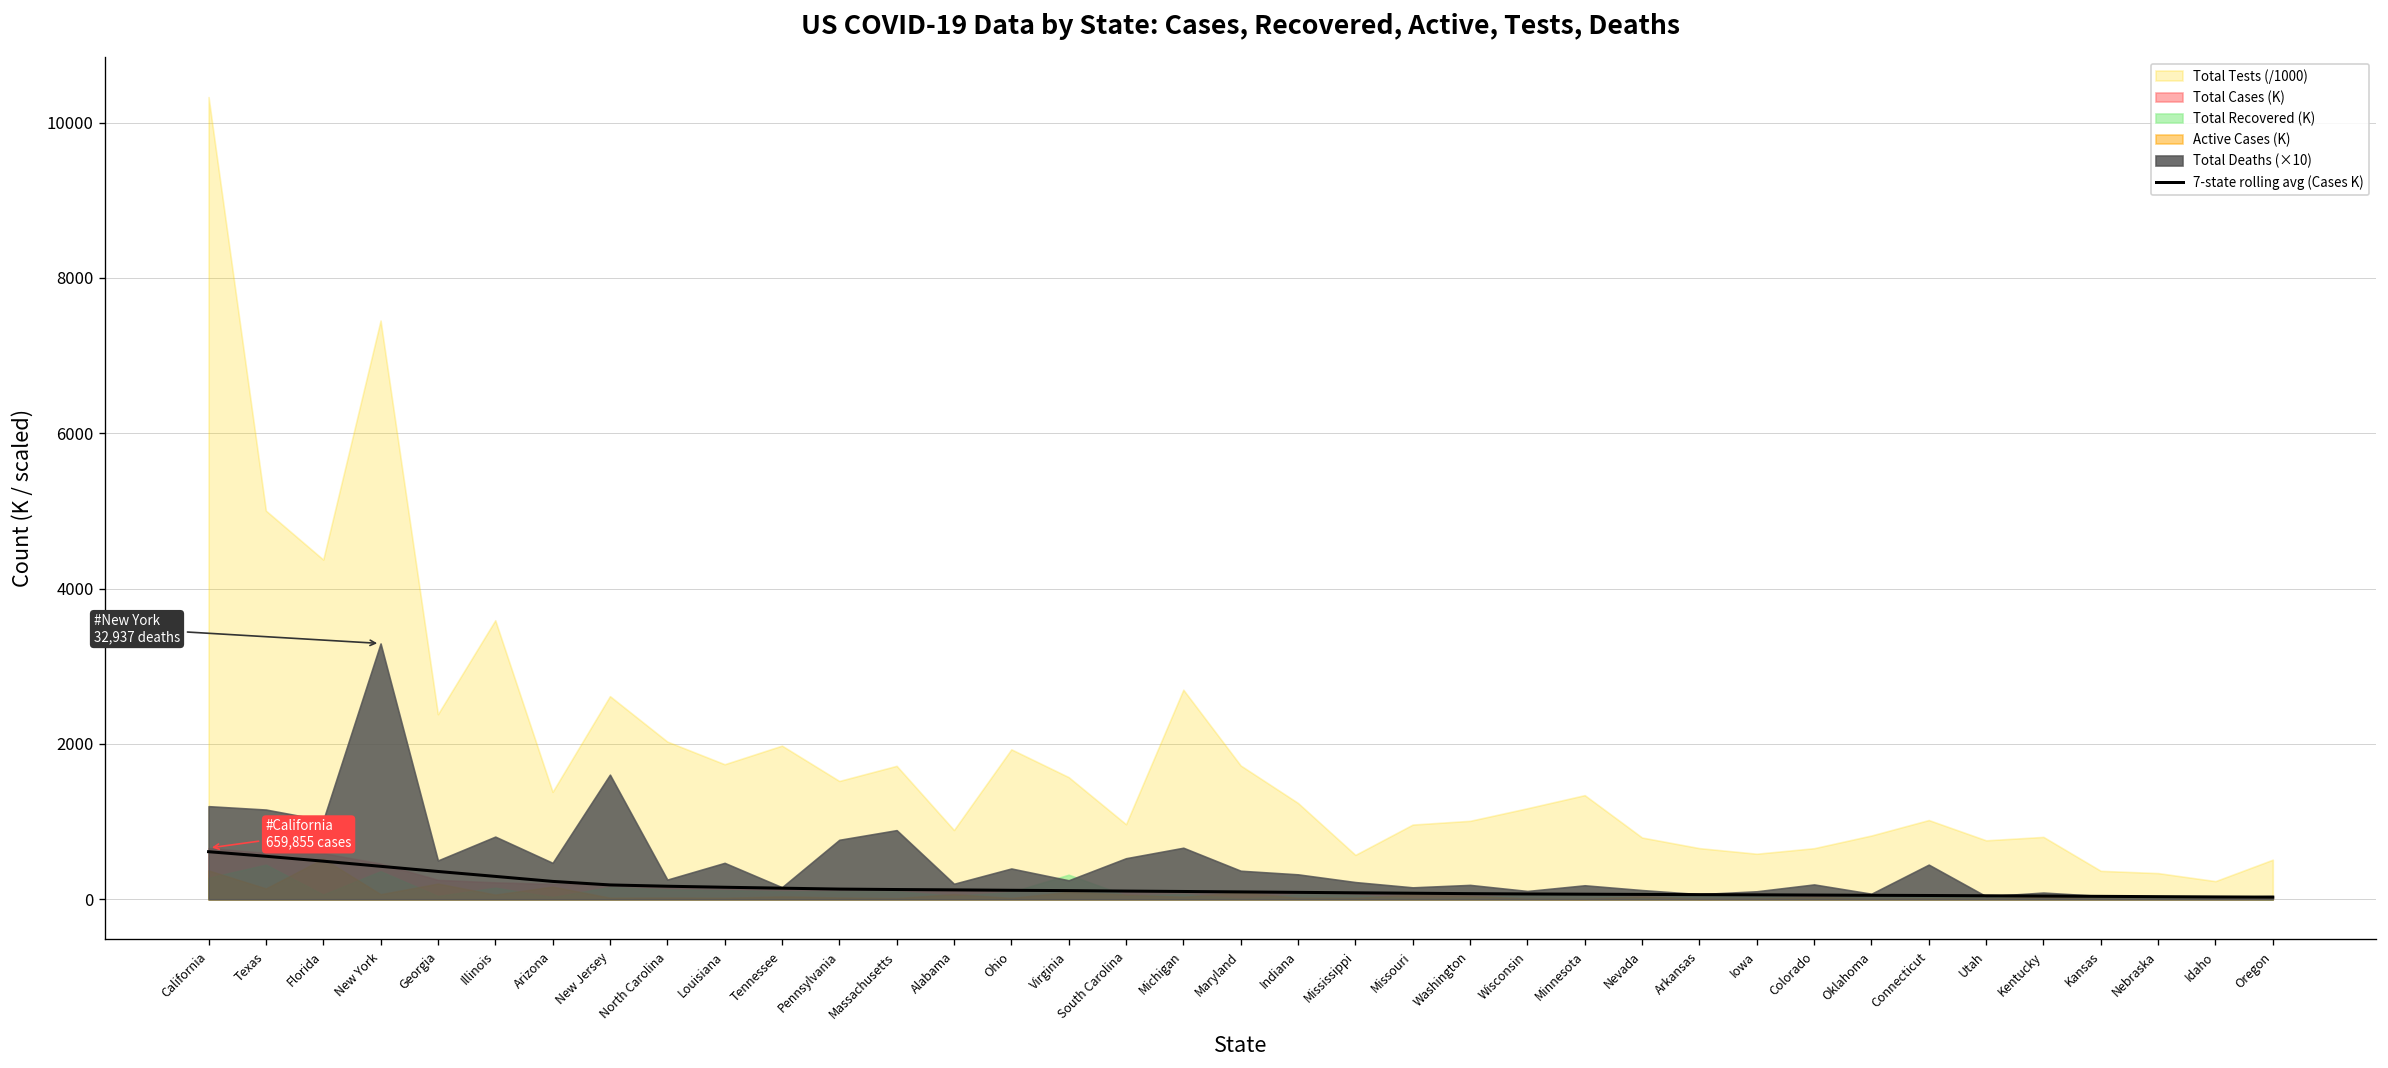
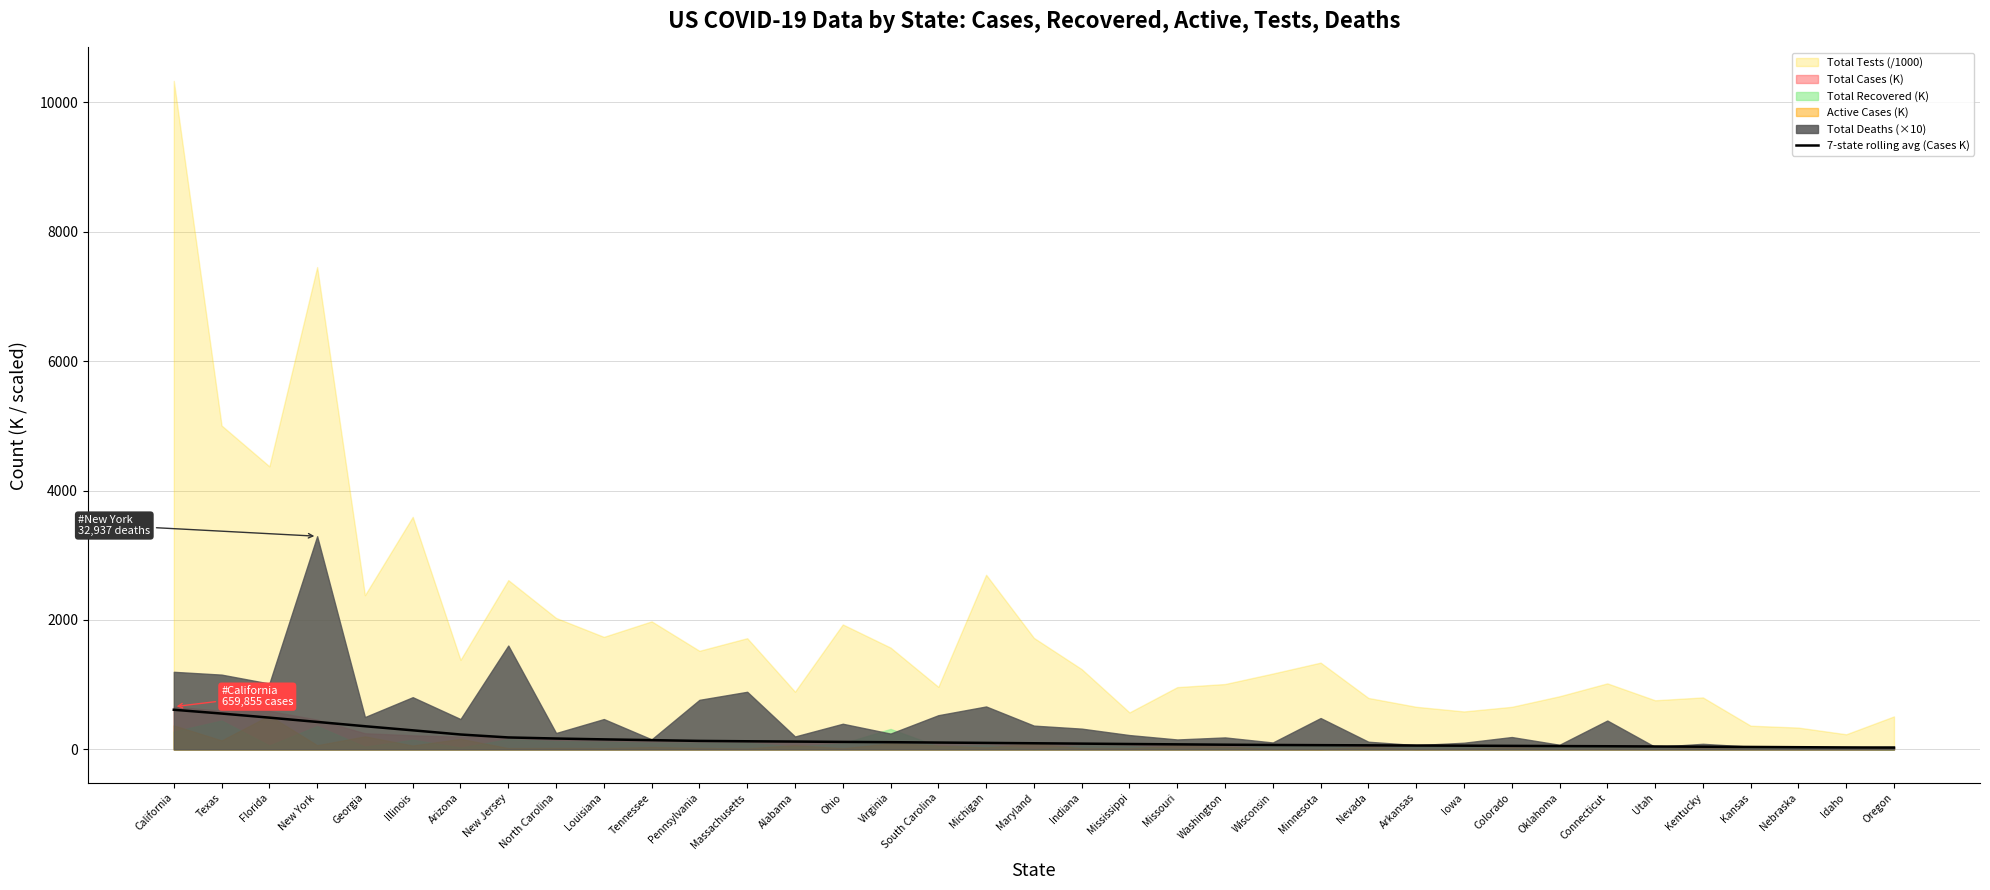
  {
    "7-state rolling avg (Cases K)": {
      "California": 600,
      "Texas": 600,
      "Georgia": 400,
      "Illinois": 300
    },
    "Total Cases (K)": {
      "California": 700,
      "Florida": 600,
      "Georgia": 200,
      "Illinois": 200
    },
    "Total Recovered (K)": {
      "California": 300,
      "Texas": 400,
      "Florida": 100,
      "New York": 400,
      "Georgia": 0,
      "Illinois": 100,
      "Virginia": 300
    },
    "Total Deaths (×10)": {
      "California": 1200,
      "Texas": 1200,
      "Georgia": 500,
      "Illinois": 800,
      "Arizona": 500,
      "New Jersey": 1600,
      "North Carolina": 300,
      "Louisiana": 500,
      "Pennsylvania": 800,
      "Massachusetts": 900,
      "Alabama": 200,
      "Ohio": 400,
      "Virginia": 200,
      "South Carolina": 500,
      "Michigan": 700,
      "Maryland": 400,
      "Indiana": 300,
      "Mississippi": 200,
      "Missouri": 200,
      "Washington": 200,
-     "Minnesota": 200,
+     "Minnesota": 500,
      "Nevada": 100,
      "Iowa": 100,
      "Colorado": 200,
      "Connecticut": 400,
      "Kentucky": 100
    }
  }
